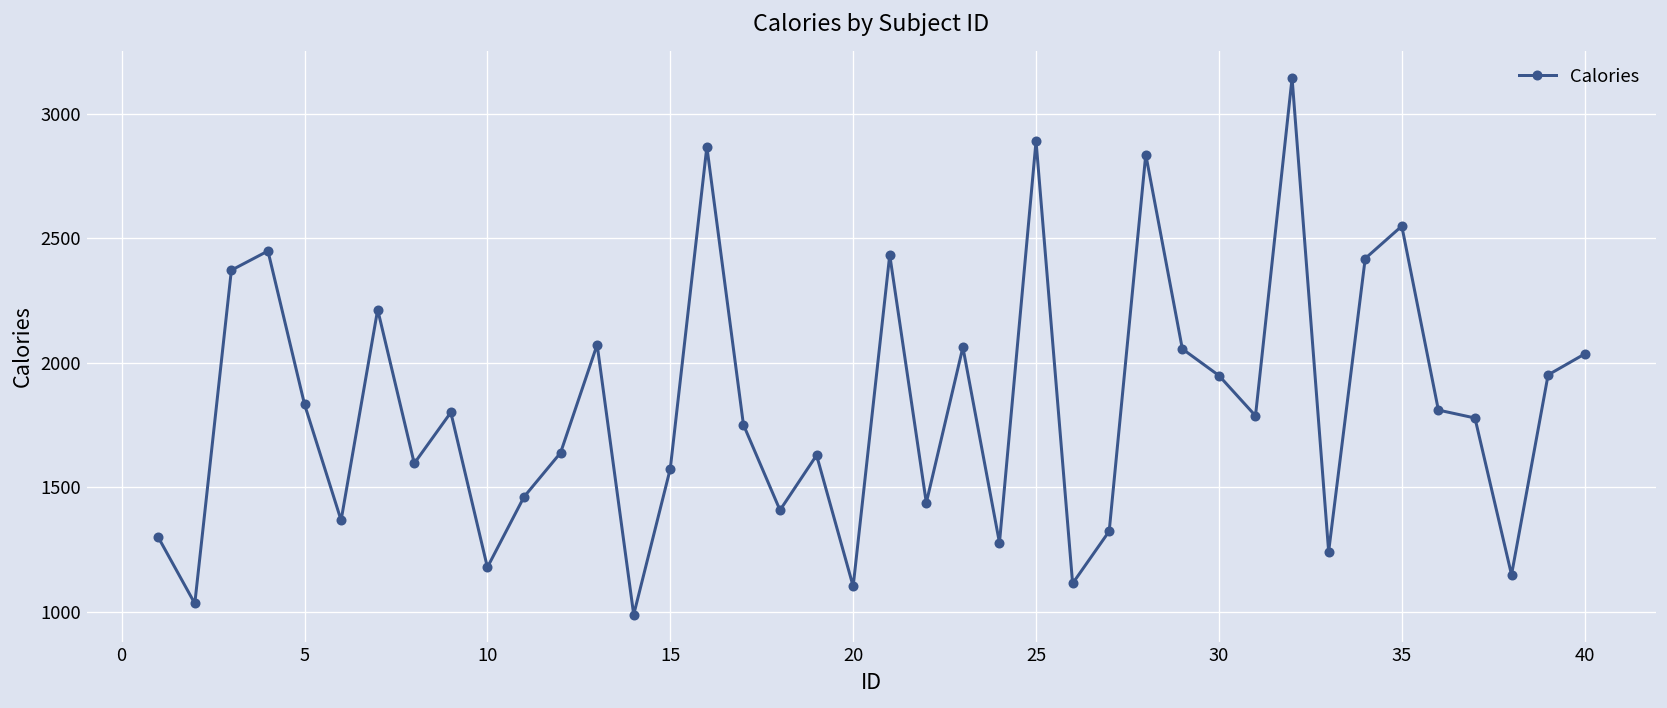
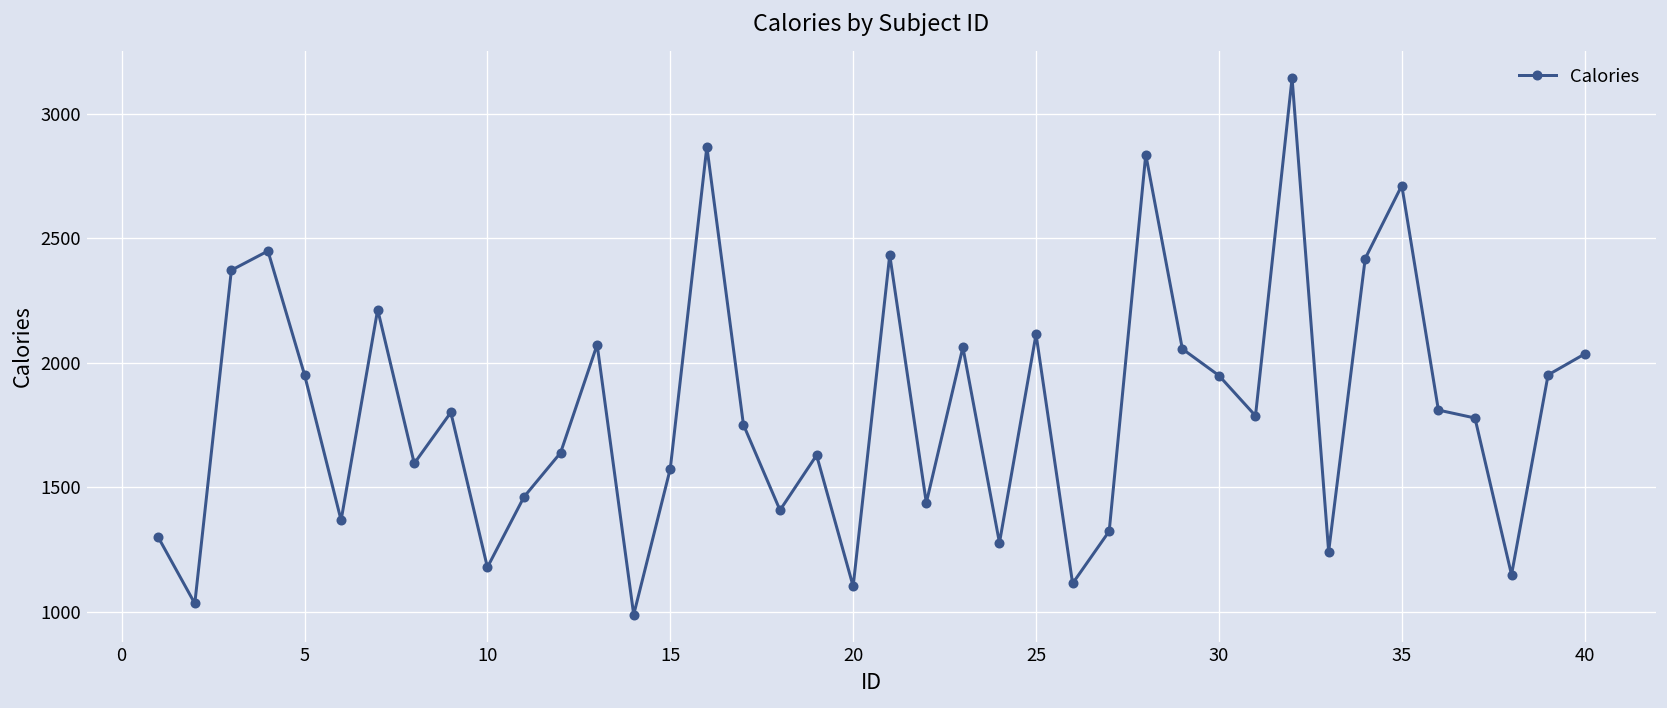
  {
-   "5": 1830,
+   "5": 1950,
    "10": 1180,
    "15": 1570,
    "20": 1100,
-   "25": 2890,
+   "25": 2110,
    "30": 1950,
-   "35": 2550,
+   "35": 2710,
    "40": 2040
  }
